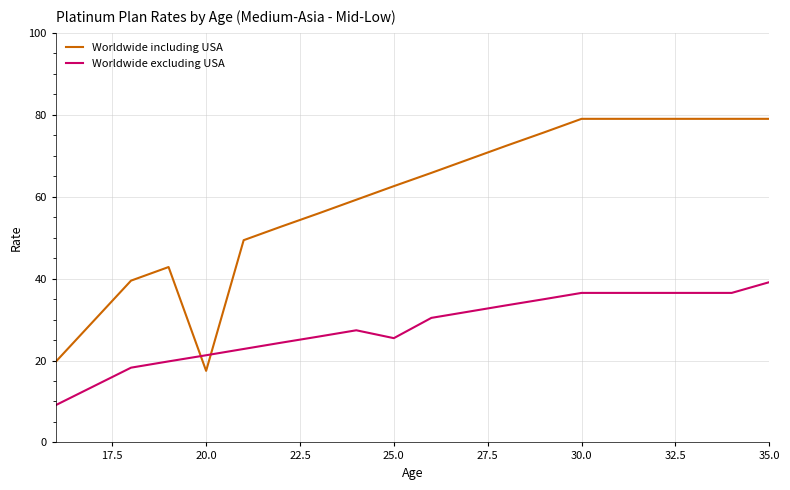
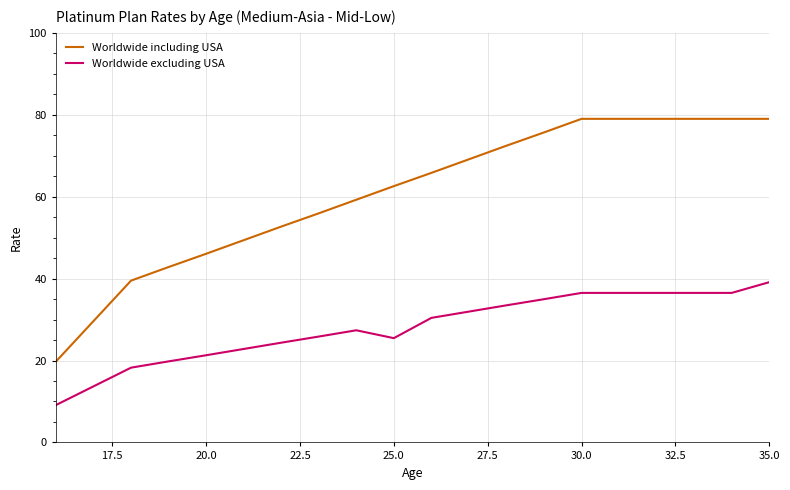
  {
    "Worldwide including USA": {
-     "20.0": 17,
+     "20.0": 46,
      "25.0": 63,
      "30.0": 79,
      "35.0": 79
    },
    "Worldwide excluding USA": {
      "20.0": 21,
      "25.0": 25,
      "30.0": 37,
      "35.0": 39
    }
  }
